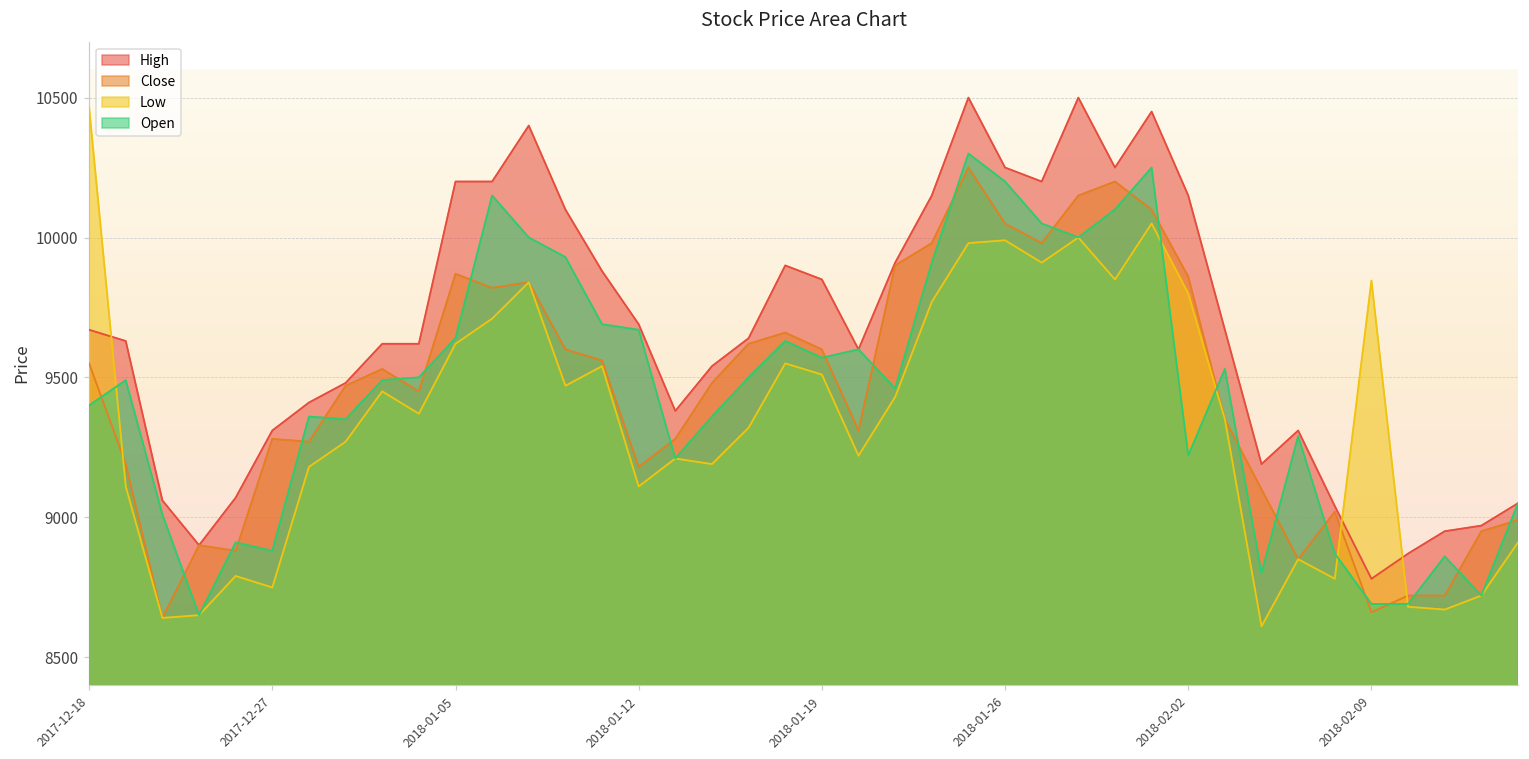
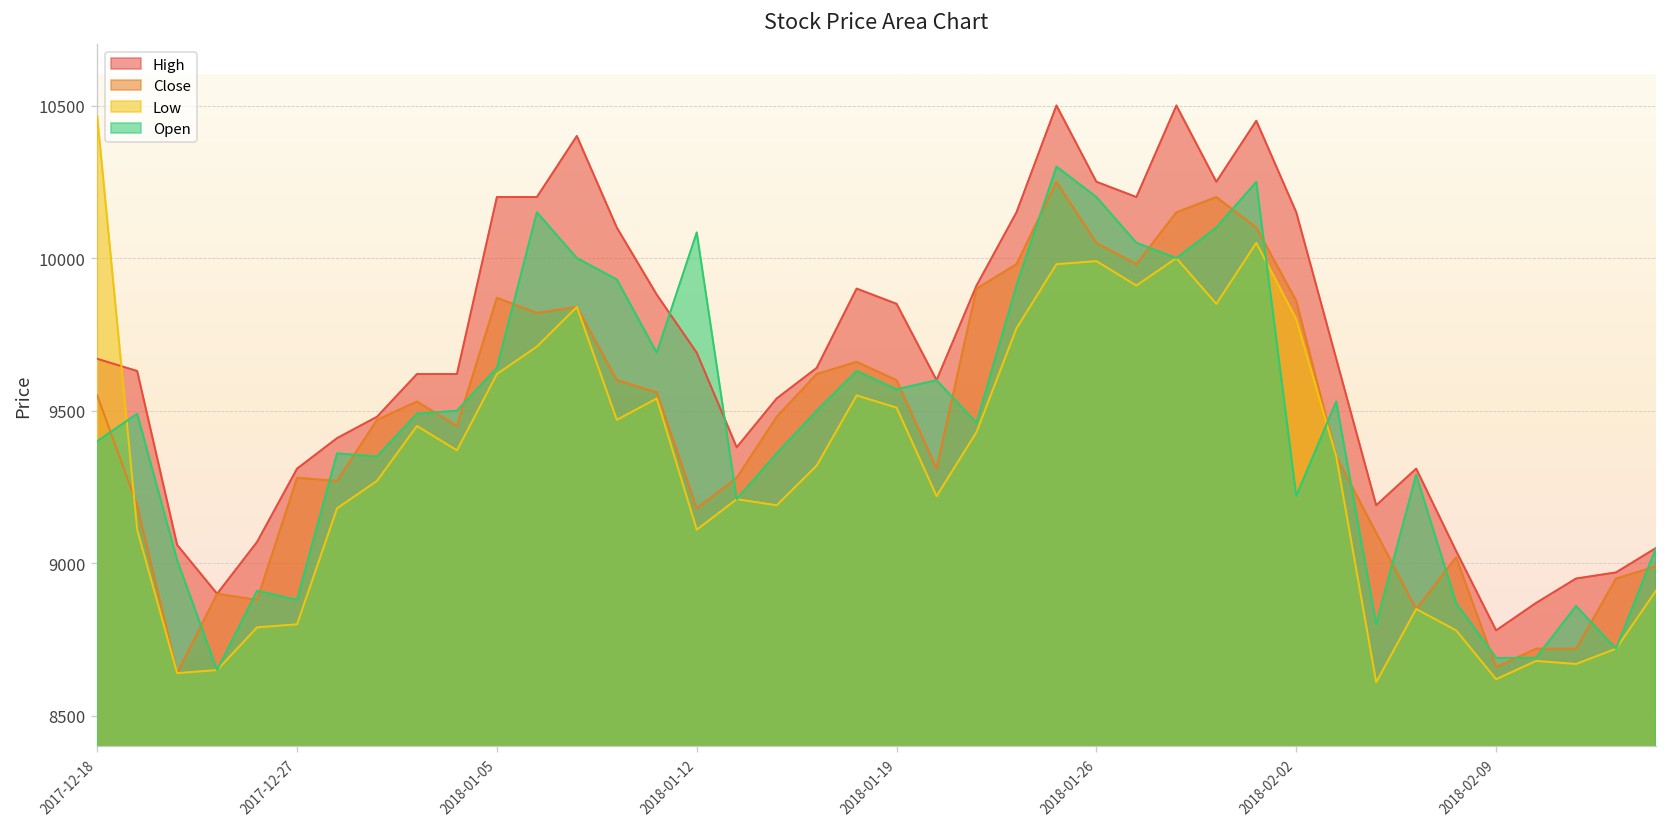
  {
    "Low": {
      "2017-12-18": 10470,
-     "2017-12-27": 8750,
+     "2017-12-27": 8800,
      "2018-01-05": 9620,
      "2018-01-12": 9110,
      "2018-01-19": 9510,
      "2018-01-26": 9990,
      "2018-02-02": 9800,
-     "2018-02-09": 9850
+     "2018-02-09": 8620
    },
    "Open": {
      "2017-12-18": 9400,
      "2017-12-27": 8880,
      "2018-01-05": 9640,
-     "2018-01-12": 9670,
+     "2018-01-12": 10080,
      "2018-01-19": 9570,
      "2018-01-26": 10200,
      "2018-02-02": 9220,
      "2018-02-09": 8690
    }
  }
